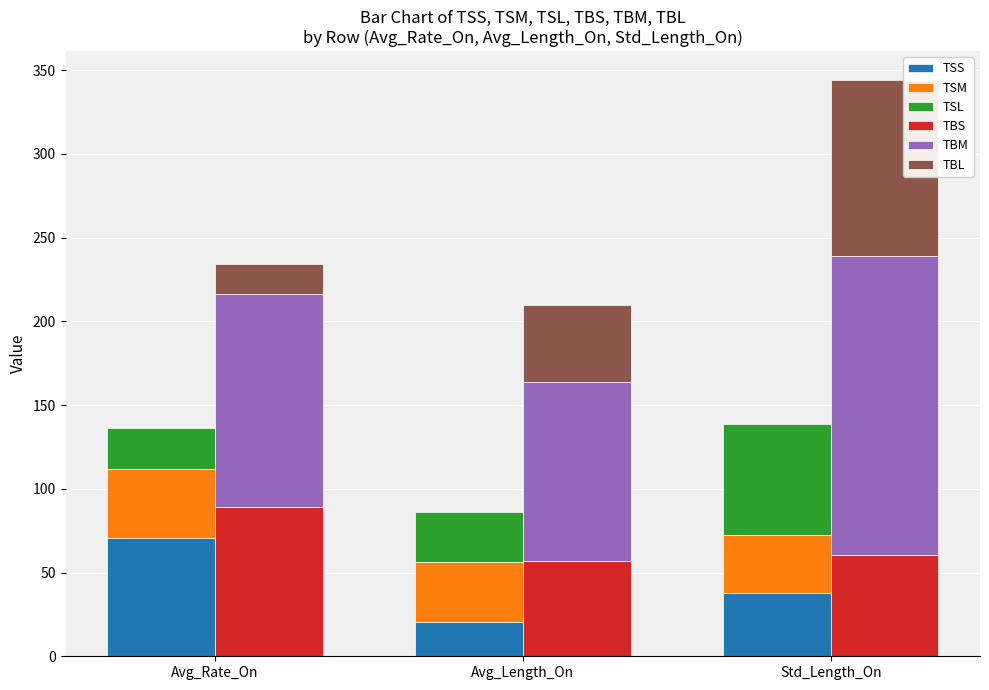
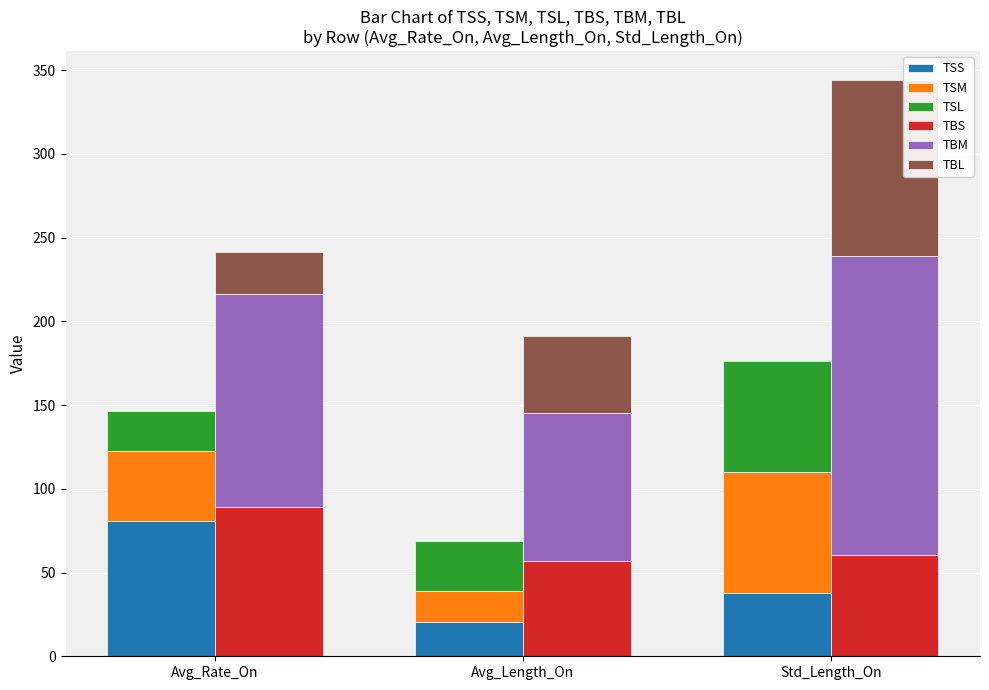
  {
    "TSS": {
-     "Avg_Rate_On": 71,
+     "Avg_Rate_On": 81,
      "Avg_Length_On": 21,
      "Std_Length_On": 38
    },
    "TSM": {
      "Avg_Rate_On": 41,
-     "Avg_Length_On": 36,
-     "Std_Length_On": 35
+     "Avg_Length_On": 18,
+     "Std_Length_On": 72
    },
    "TSL": {
      "Avg_Rate_On": 24,
      "Avg_Length_On": 30,
      "Std_Length_On": 66
    },
    "TBS": {
      "Avg_Rate_On": 89,
      "Avg_Length_On": 57,
      "Std_Length_On": 61
    },
    "TBM": {
      "Avg_Rate_On": 127,
-     "Avg_Length_On": 107,
+     "Avg_Length_On": 88,
      "Std_Length_On": 179
    },
    "TBL": {
-     "Avg_Rate_On": 18,
+     "Avg_Rate_On": 25,
      "Avg_Length_On": 46,
      "Std_Length_On": 105
    }
  }
